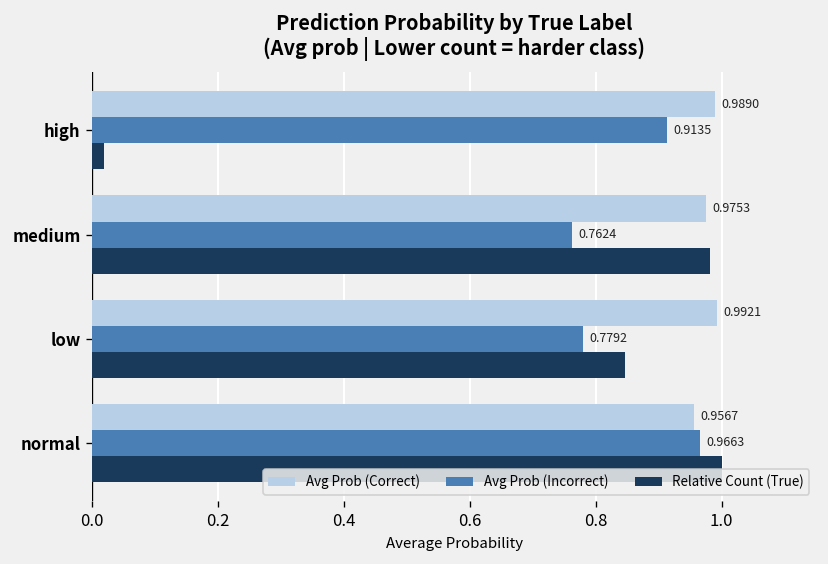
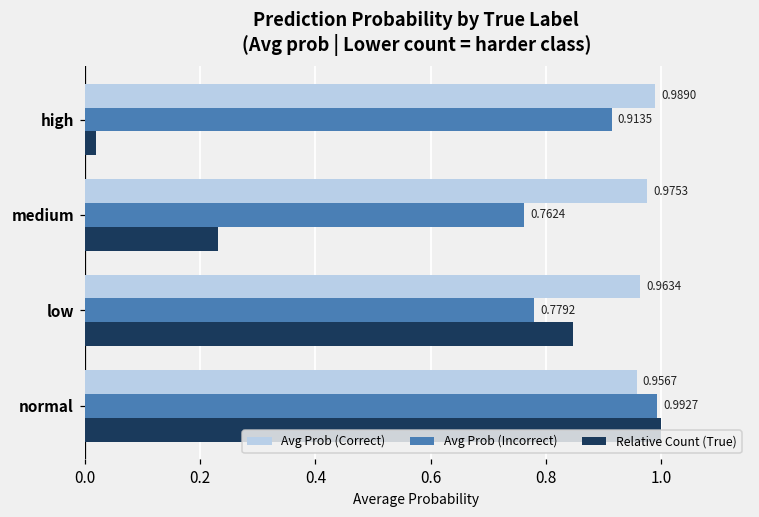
  {
    "Avg Prob (Correct)": {
      "high": 0.9890,
      "medium": 0.9753,
-     "low": 0.9921,
+     "low": 0.9634,
      "normal": 0.9567
    },
    "Avg Prob (Incorrect)": {
      "high": 0.9135,
      "medium": 0.7624,
      "low": 0.7792,
-     "normal": 0.9663
+     "normal": 0.9927
    },
    "Relative Count (True)": {
      "high": 0.02,
-     "medium": 0.98,
+     "medium": 0.23,
      "low": 0.85,
      "normal": 1.00
    }
  }
